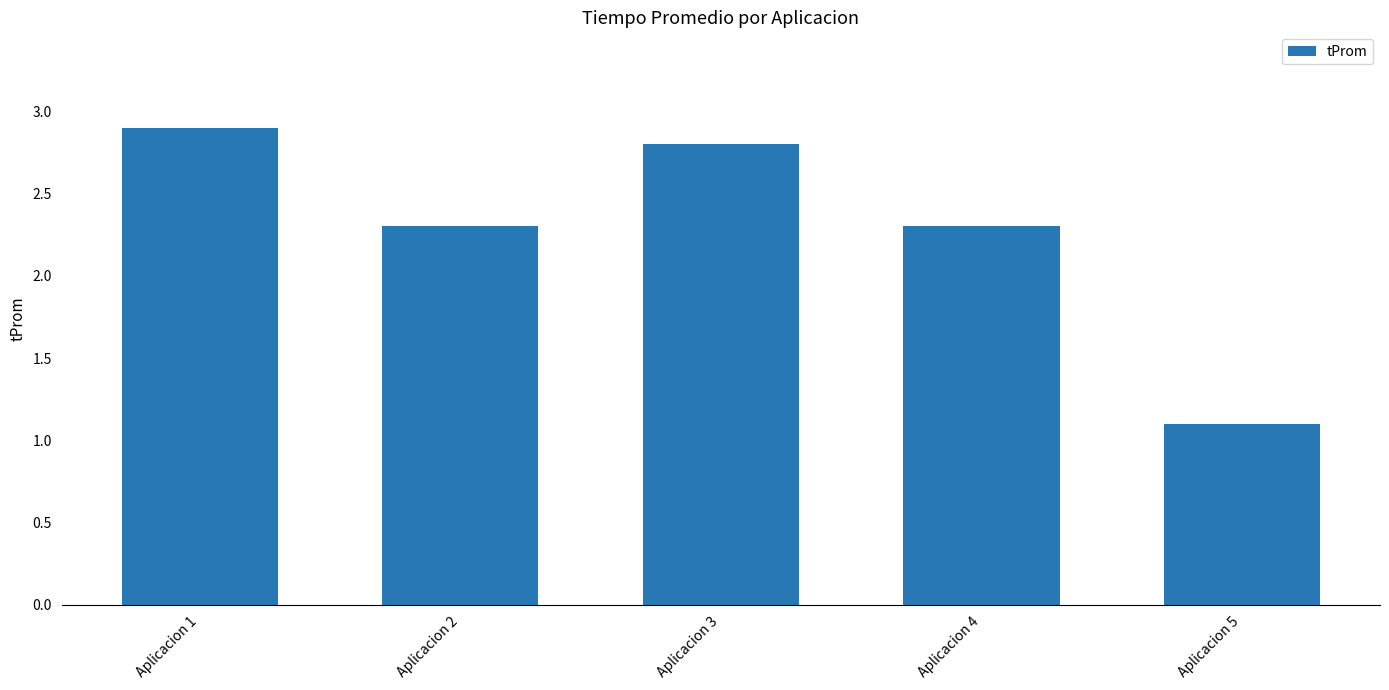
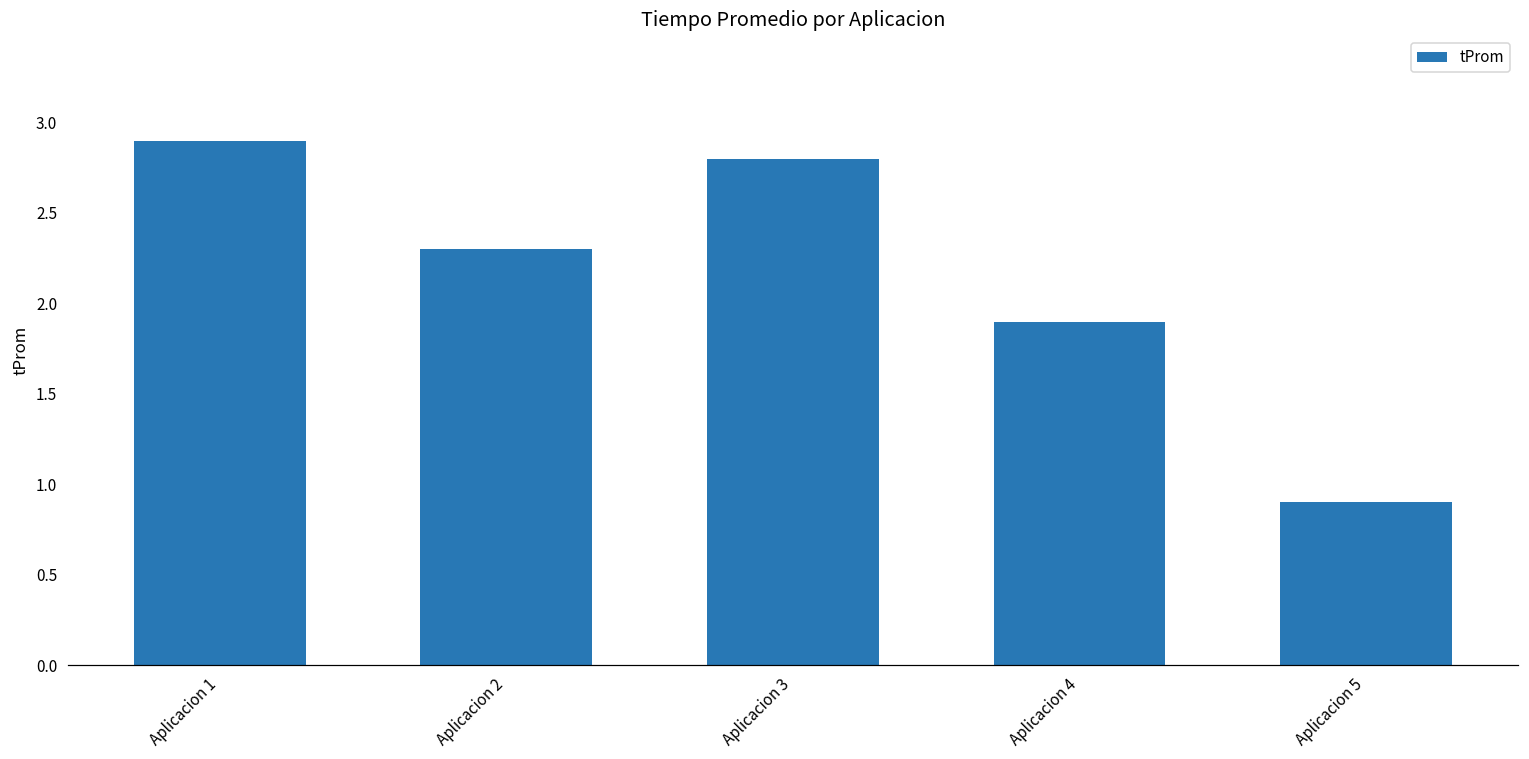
  {
    "Aplicacion 1": 2.9,
    "Aplicacion 2": 2.3,
    "Aplicacion 3": 2.8,
-   "Aplicacion 4": 2.3,
-   "Aplicacion 5": 1.1
+   "Aplicacion 4": 1.9,
+   "Aplicacion 5": 0.9
  }
